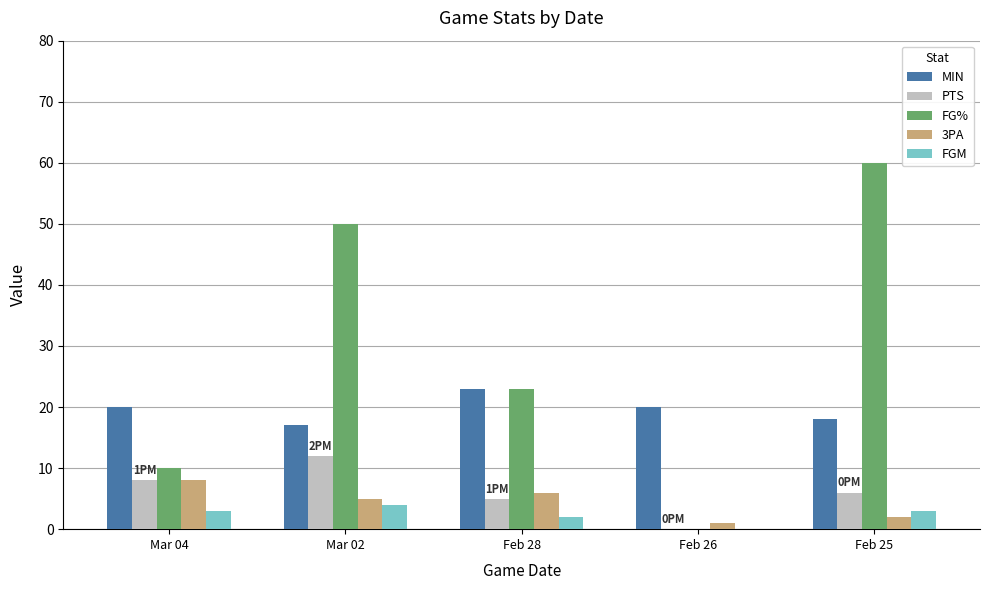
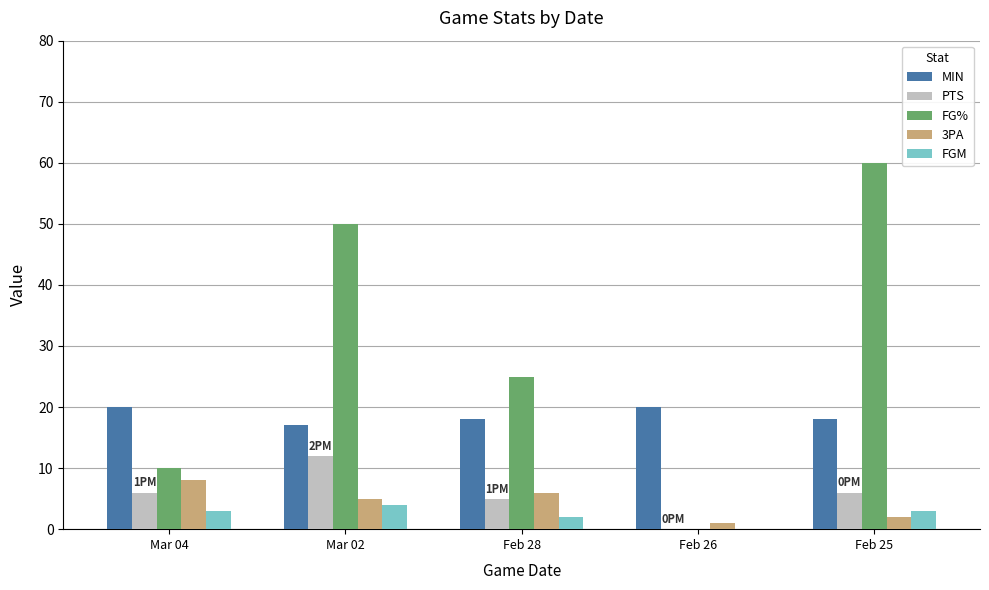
  {
    "MIN": {
      "Mar 04": 20,
      "Mar 02": 17,
-     "Feb 28": 23,
+     "Feb 28": 18,
      "Feb 26": 20,
      "Feb 25": 18
    },
    "PTS": {
-     "Mar 04": 8
+     "Mar 04": 6
    },
    "FG%": {
      "Mar 04": 10,
      "Mar 02": 50,
-     "Feb 28": 23,
+     "Feb 28": 25,
      "Feb 25": 60
    },
    "3PA": {
      "Mar 04": 8,
      "Mar 02": 5,
      "Feb 28": 6,
      "Feb 26": 1,
      "Feb 25": 2
    },
    "FGM": {
      "Mar 04": 3,
      "Mar 02": 4,
      "Feb 28": 2,
      "Feb 26": 0,
      "Feb 25": 3
    }
  }
